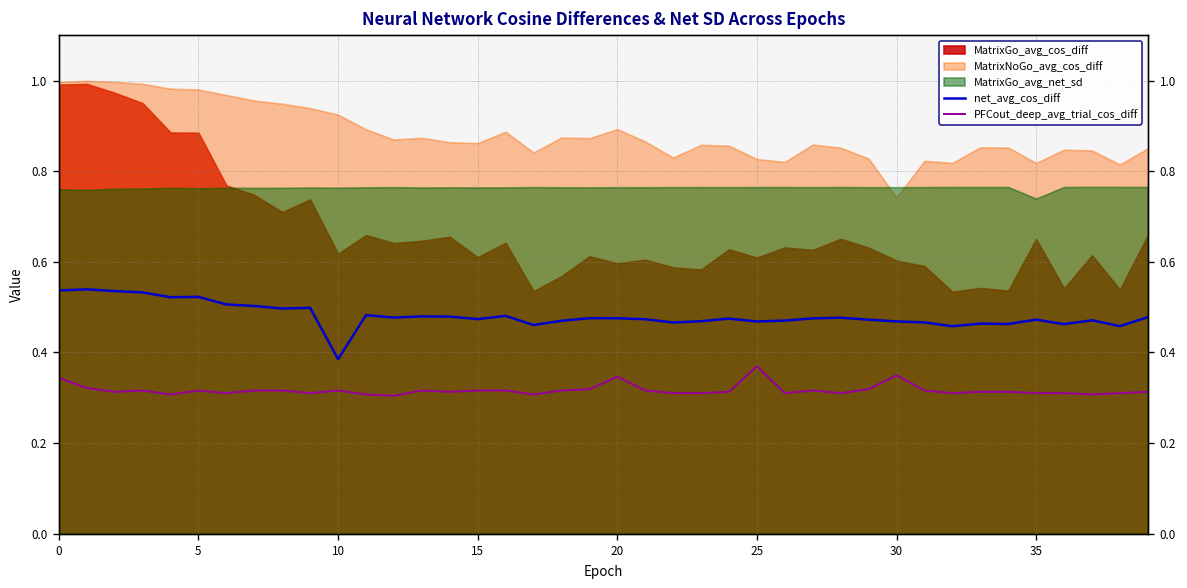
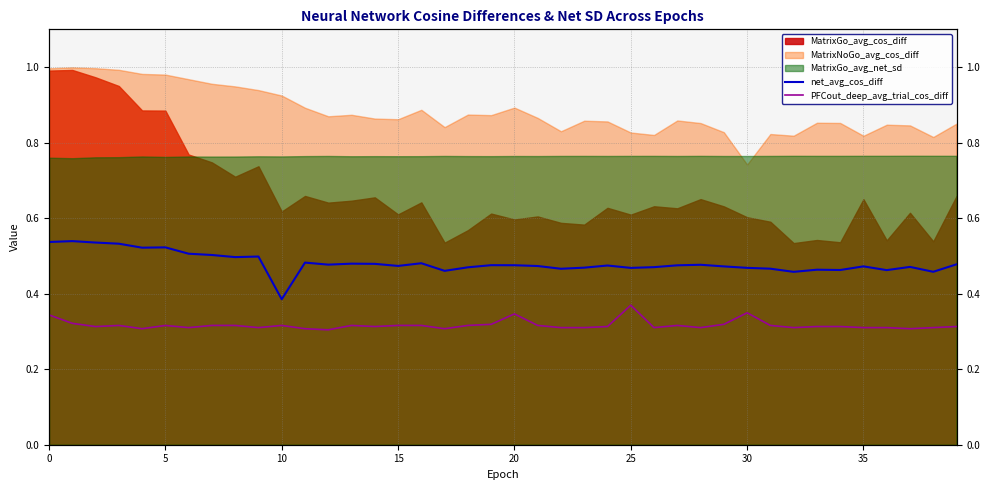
  {
    "net_avg_cos_diff": {
      "0": 0.54,
      "5": 0.52,
      "10": 0.39,
      "15": 0.47,
      "20": 0.48,
      "25": 0.47,
      "30": 0.47,
      "35": 0.47
    },
    "MatrixGo_avg_cos_diff": {
      "5": 0.88,
      "10": 0.62,
      "15": 0.61,
      "20": 0.60,
      "25": 0.61,
      "30": 0.60,
      "35": 0.65
    },
    "PFCout_deep_avg_trial_cos_diff": {
      "0": 0.34,
      "5": 0.32,
      "10": 0.32,
      "15": 0.32,
      "20": 0.35,
      "25": 0.37,
      "30": 0.35,
      "35": 0.31
    },
    "MatrixNoGo_avg_cos_diff": {
      "5": 0.98,
      "10": 0.92,
      "15": 0.86,
      "20": 0.89,
      "25": 0.83,
      "30": 0.74,
      "35": 0.82
    },
    "MatrixGo_avg_net_sd": {
      "0": 0.76,
      "5": 0.76,
      "10": 0.76,
      "15": 0.76,
      "20": 0.76,
      "25": 0.76,
      "30": 0.76,
-     "35": 0.74
+     "35": 0.77
    }
  }
